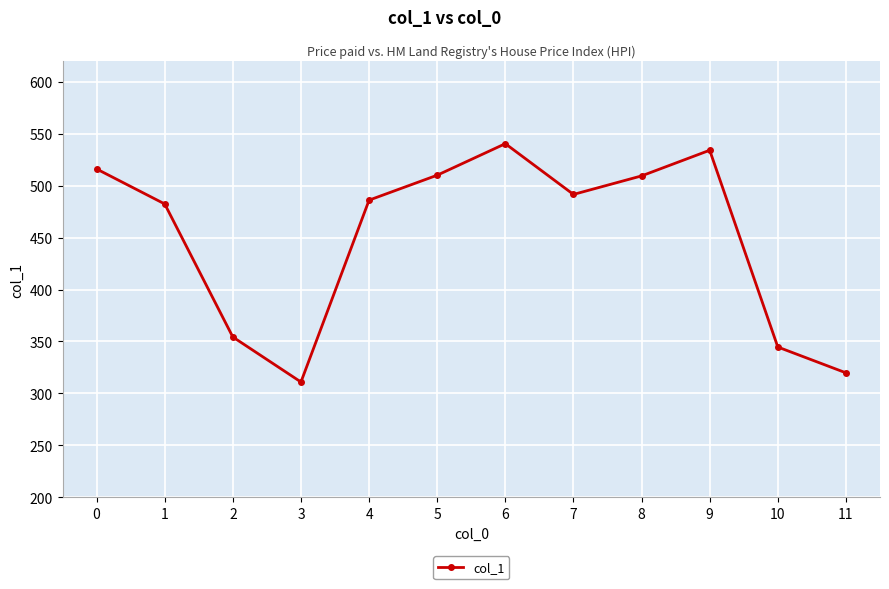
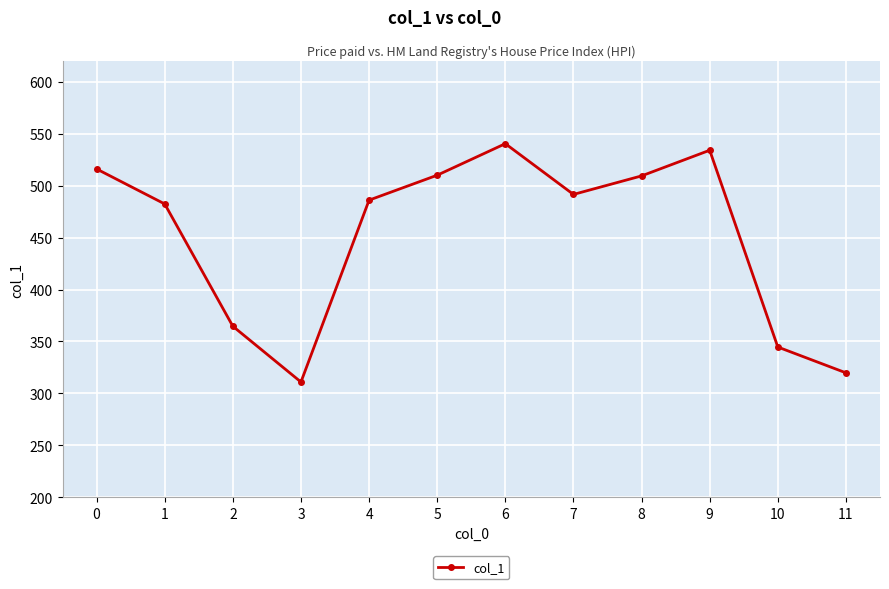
  {
    "0": 516,
    "1": 482,
-   "2": 354,
+   "2": 365,
    "3": 311,
    "4": 486,
    "5": 510,
    "6": 540,
    "7": 492,
    "8": 509,
    "9": 534,
    "10": 345,
    "11": 320
  }
